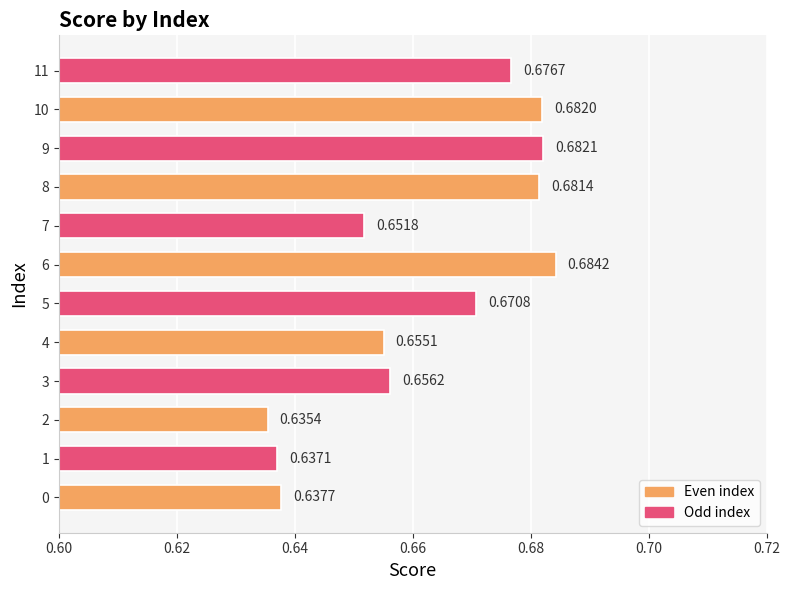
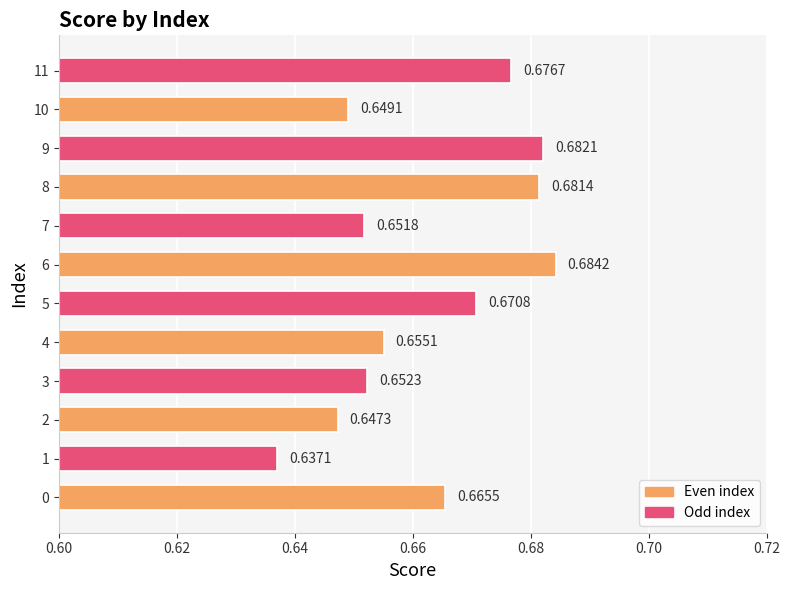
  {
    "11": 0.6767,
-   "10": 0.6820,
+   "10": 0.6491,
    "9": 0.6821,
    "8": 0.6814,
    "7": 0.6518,
    "6": 0.6842,
    "5": 0.6708,
    "4": 0.6551,
-   "3": 0.6562,
-   "2": 0.6354,
+   "3": 0.6523,
+   "2": 0.6473,
    "1": 0.6371,
-   "0": 0.6377
+   "0": 0.6655
  }
